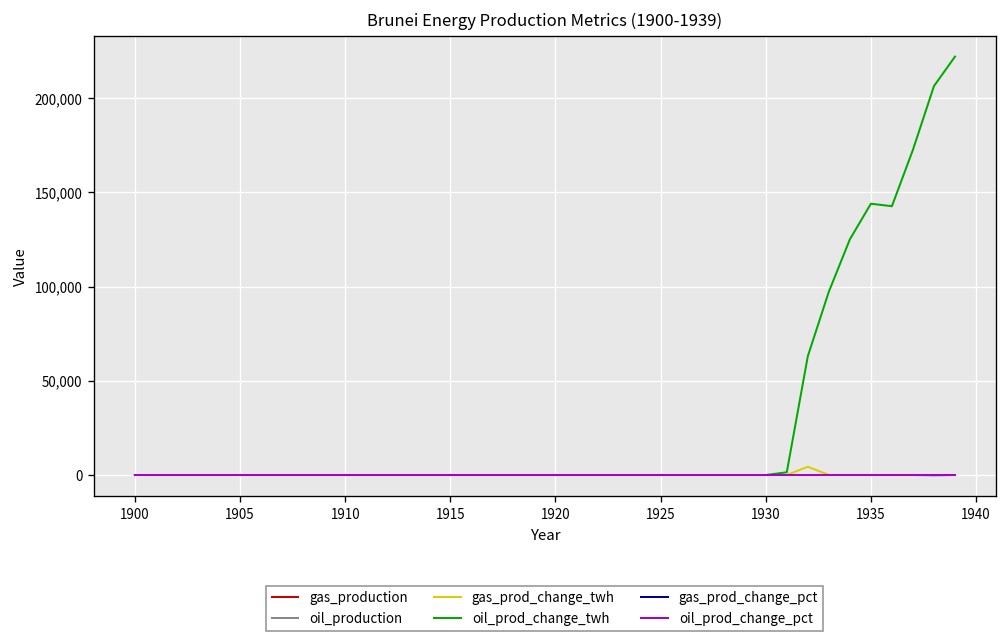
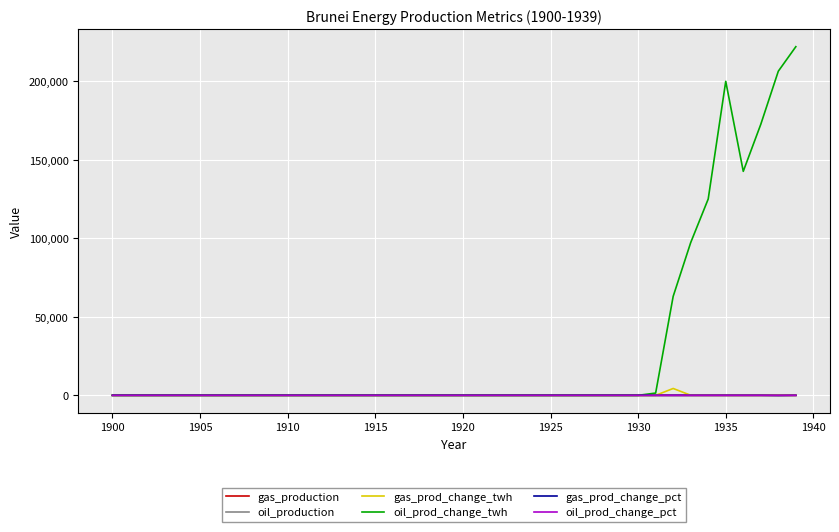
  {
    "oil_prod_change_twh": {
-     "1935": "144,000"
+     "1935": "200,000"
    }
  }
